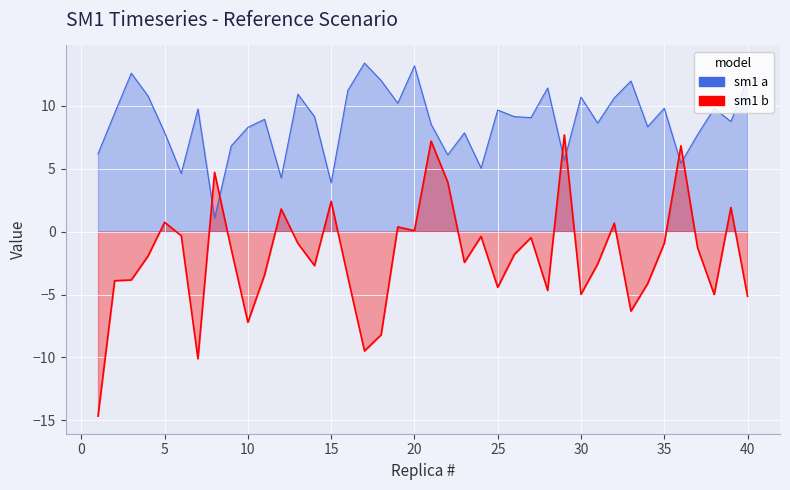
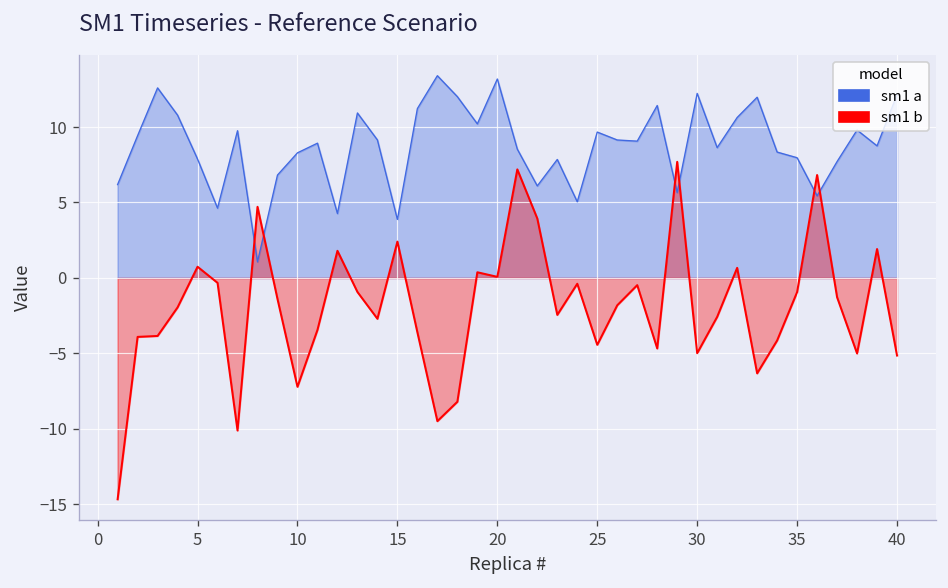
  {
    "sm1 a": {
      "5": 7.9,
      "10": 8.3,
      "15": 3.9,
      "20": 13.2,
      "25": 9.7,
-     "30": 10.7,
-     "35": 9.8
+     "30": 12.2,
+     "35": 8.0
    }
  }
